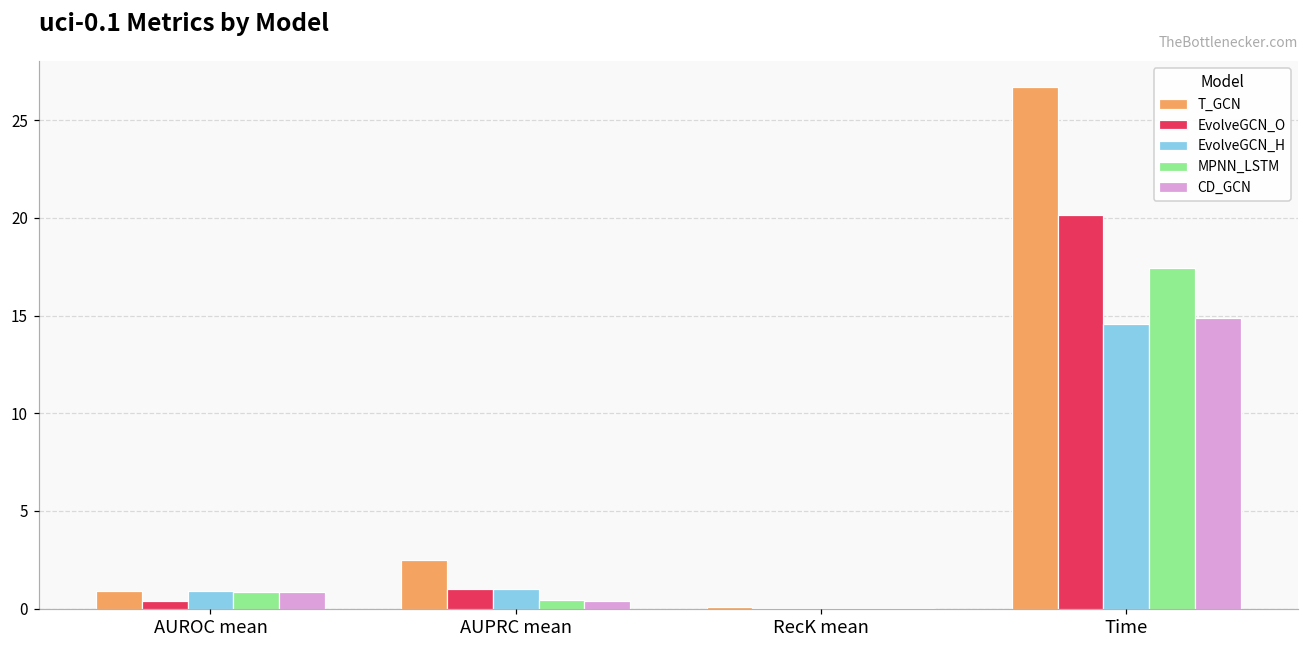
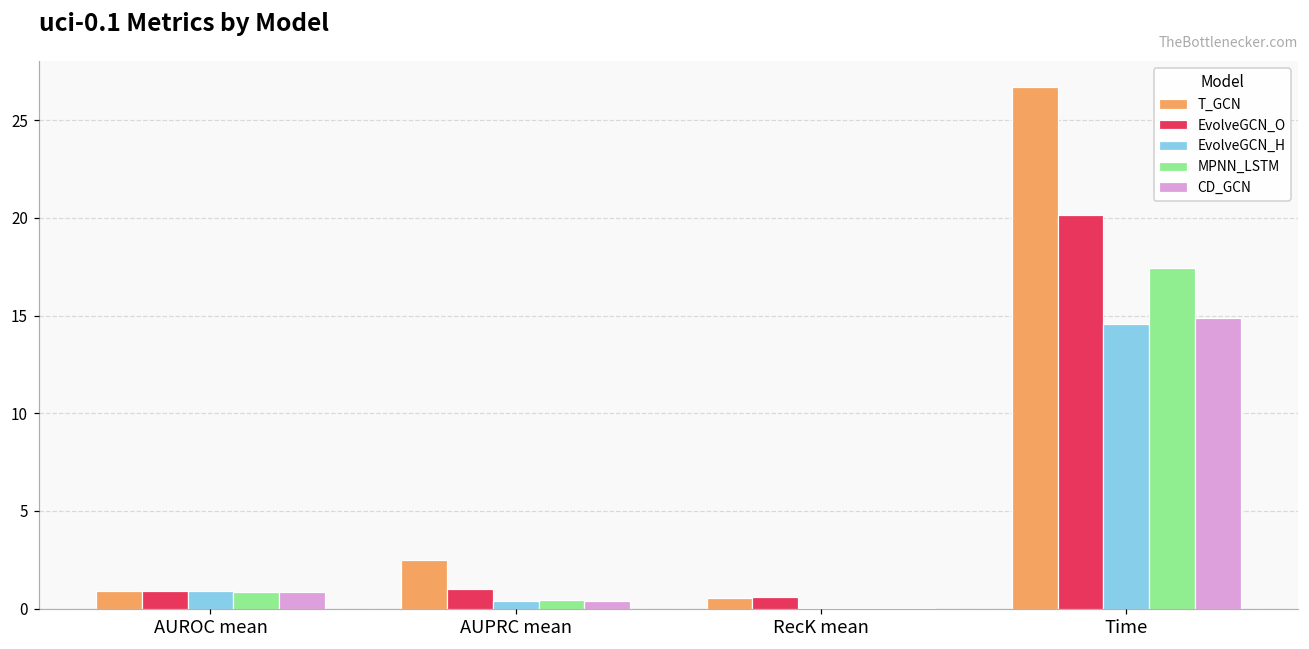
  {
    "T_GCN": {
      "AUROC mean": 0.9,
      "AUPRC mean": 2.5,
-     "RecK mean": 0.1,
+     "RecK mean": 0.5,
      "Time": 26.7
    },
    "EvolveGCN_O": {
-     "AUROC mean": 0.4,
+     "AUROC mean": 0.9,
      "AUPRC mean": 1.0,
-     "RecK mean": 0.1,
+     "RecK mean": 0.6,
      "Time": 20.1
    },
    "EvolveGCN_H": {
      "AUROC mean": 0.9,
-     "AUPRC mean": 1.0,
+     "AUPRC mean": 0.4,
      "Time": 14.6
    },
    "MPNN_LSTM": {
      "AUROC mean": 0.9,
      "AUPRC mean": 0.4,
      "Time": 17.5
    },
    "CD_GCN": {
      "AUROC mean": 0.9,
      "AUPRC mean": 0.4,
      "Time": 14.9
    }
  }
